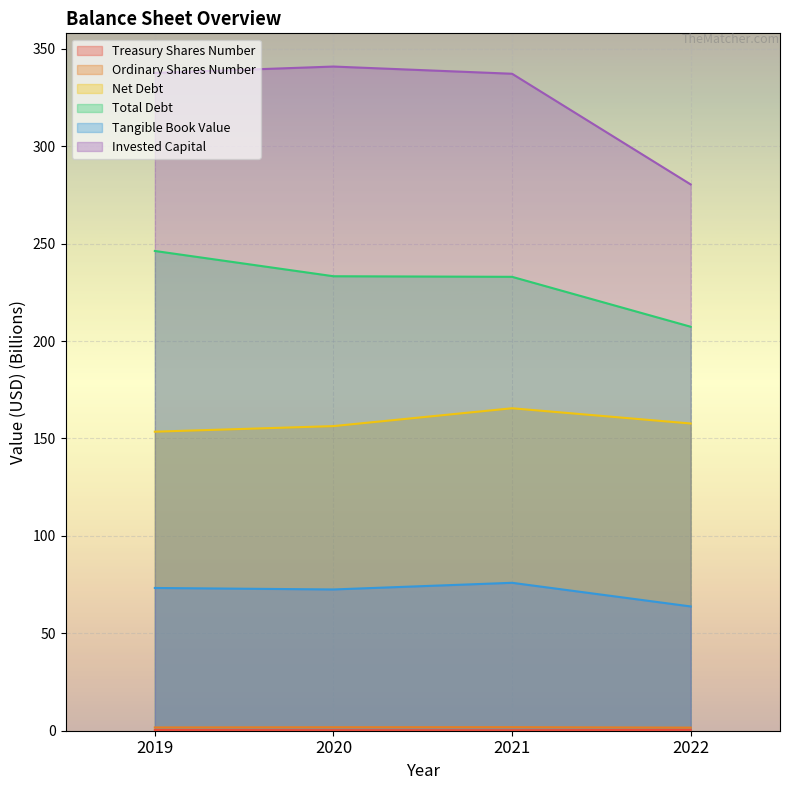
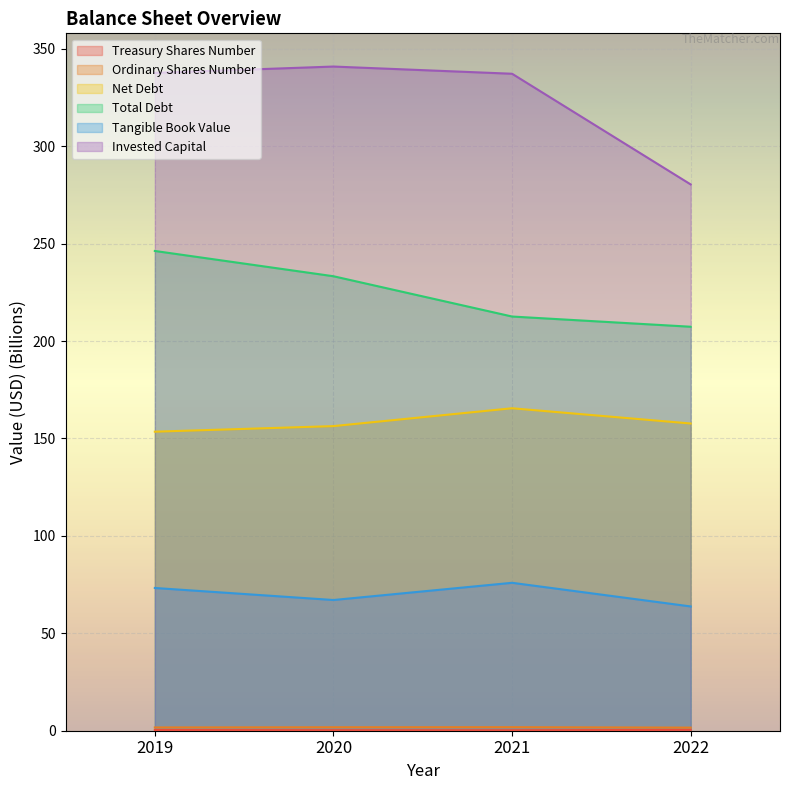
  {
    "Total Debt": {
      "2019": 246,
      "2020": 233,
-     "2021": 233,
+     "2021": 213,
      "2022": 207
    },
    "Tangible Book Value": {
      "2019": 73,
-     "2020": 72,
+     "2020": 67,
      "2021": 76,
      "2022": 64
    },
    "Invested Capital": {
      "2020": 341,
      "2021": 337,
      "2022": 280
    }
  }
